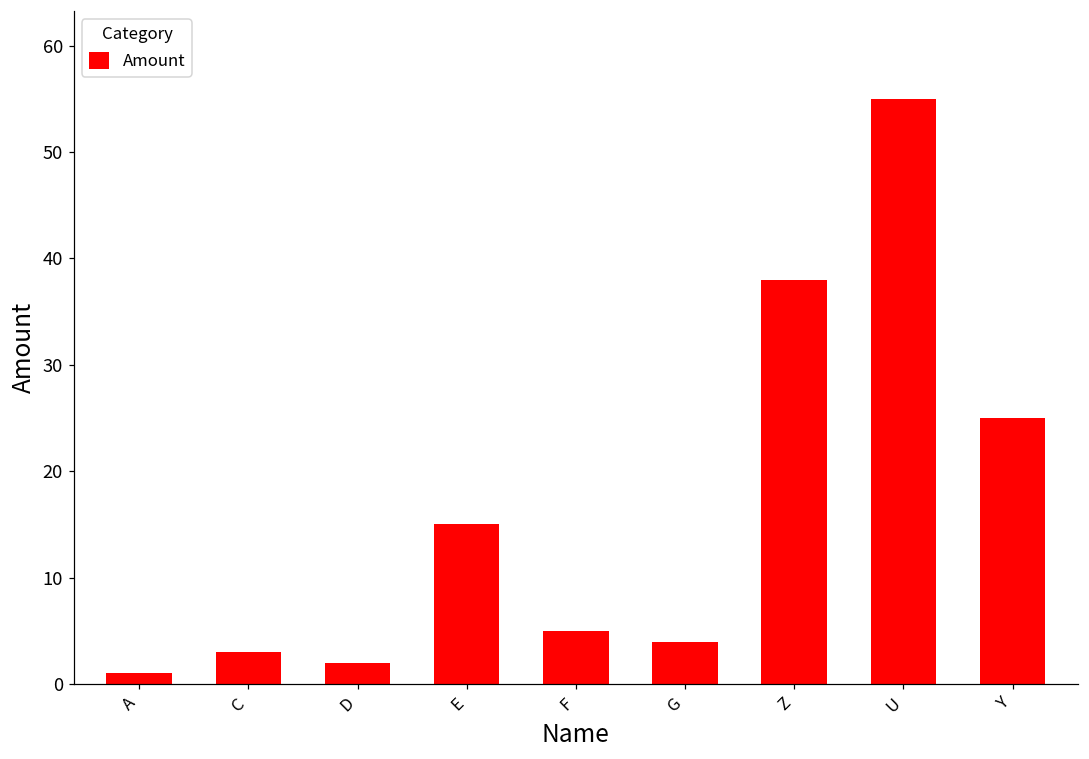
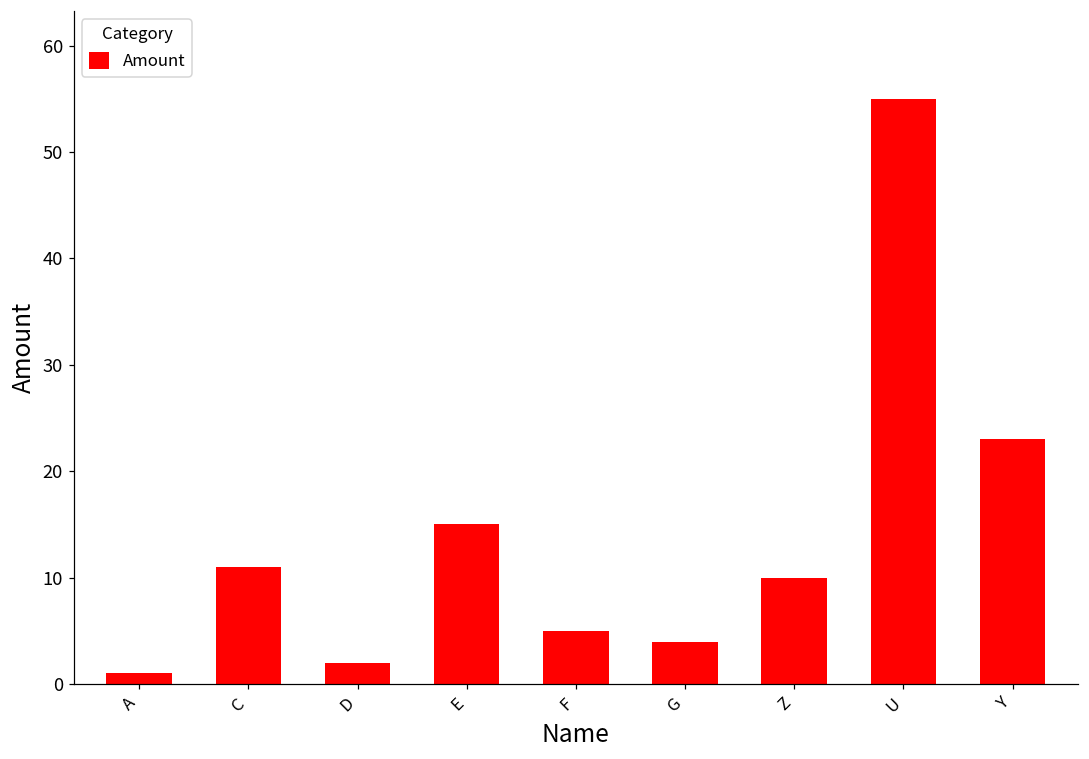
  {
    "A": 1,
-   "C": 3,
+   "C": 11,
    "D": 2,
    "E": 15,
    "F": 5,
    "G": 4,
-   "Z": 38,
+   "Z": 10,
    "U": 55,
-   "Y": 25
+   "Y": 23
  }
